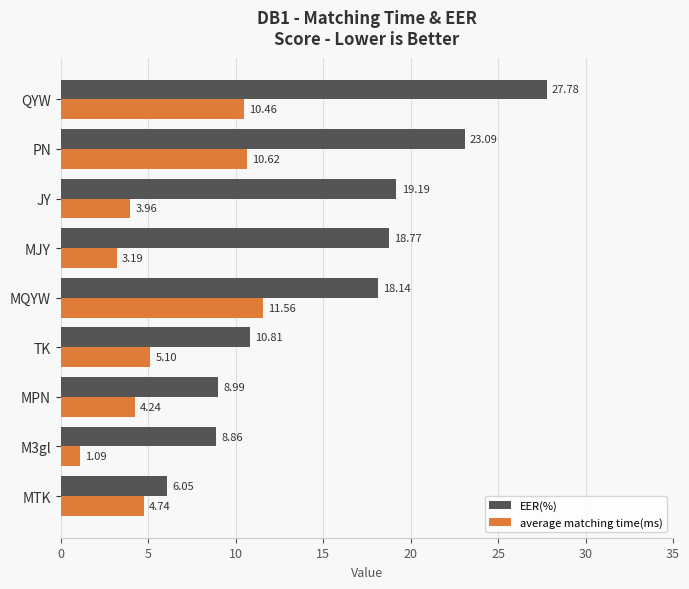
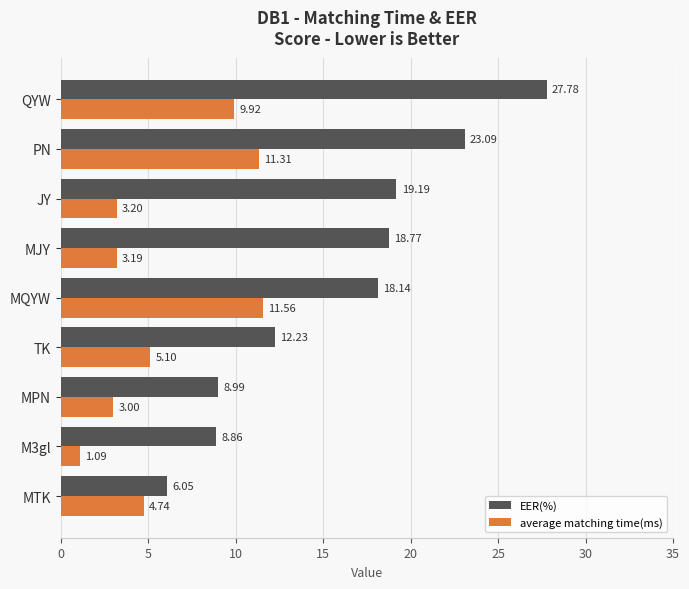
  {
    "EER(%)": {
      "QYW": 27.78,
      "PN": 23.09,
      "JY": 19.19,
      "MJY": 18.77,
      "MQYW": 18.14,
-     "TK": 10.81,
+     "TK": 12.23,
      "MPN": 8.99,
      "M3gl": 8.86,
      "MTK": 6.05
    },
    "average matching time(ms)": {
-     "QYW": 10.46,
-     "PN": 10.62,
-     "JY": 3.96,
+     "QYW": 9.92,
+     "PN": 11.31,
+     "JY": 3.20,
      "MJY": 3.19,
      "MQYW": 11.56,
      "TK": 5.10,
-     "MPN": 4.24,
+     "MPN": 3.00,
      "M3gl": 1.09,
      "MTK": 4.74
    }
  }
